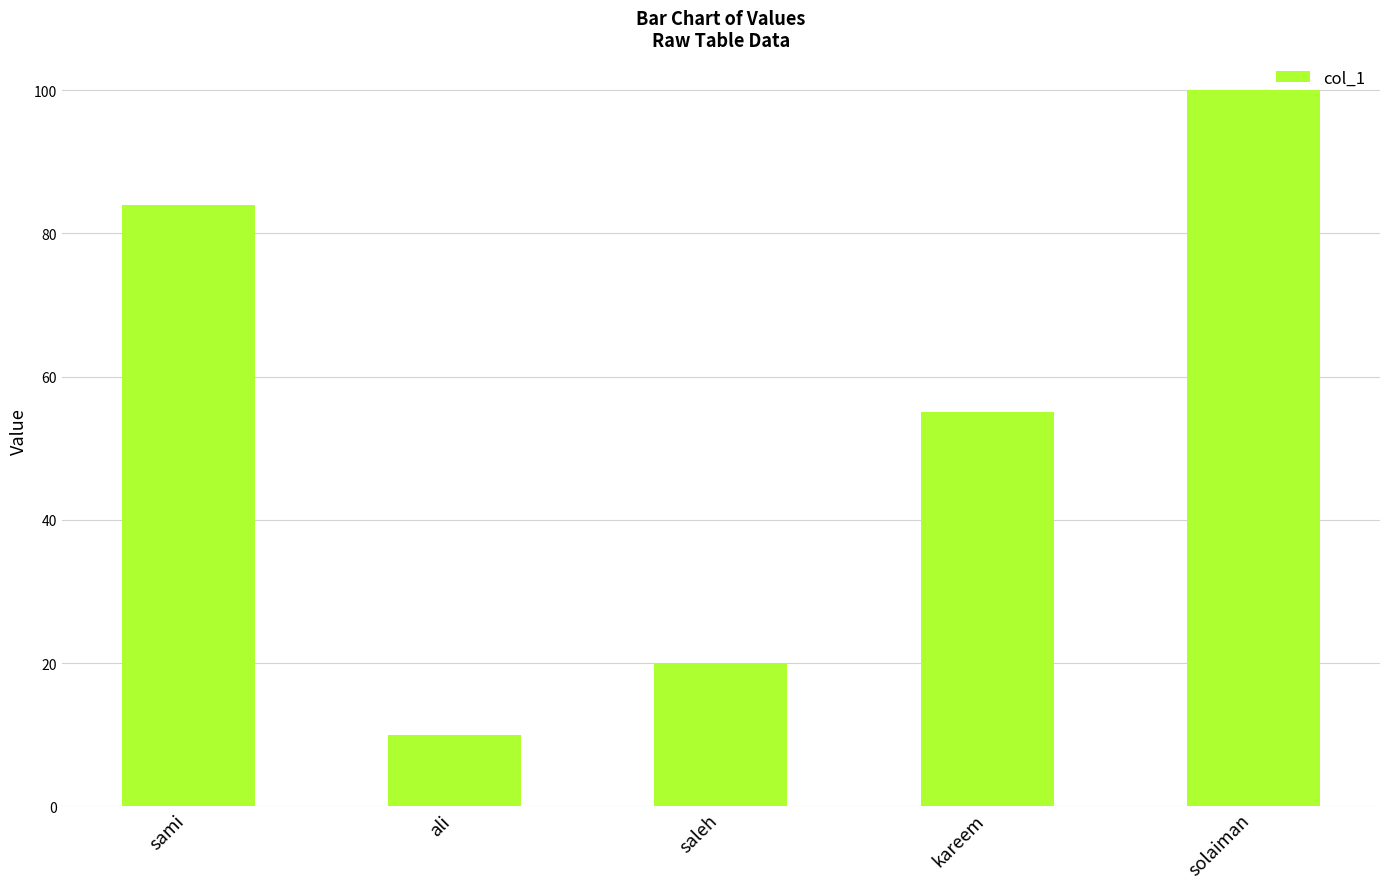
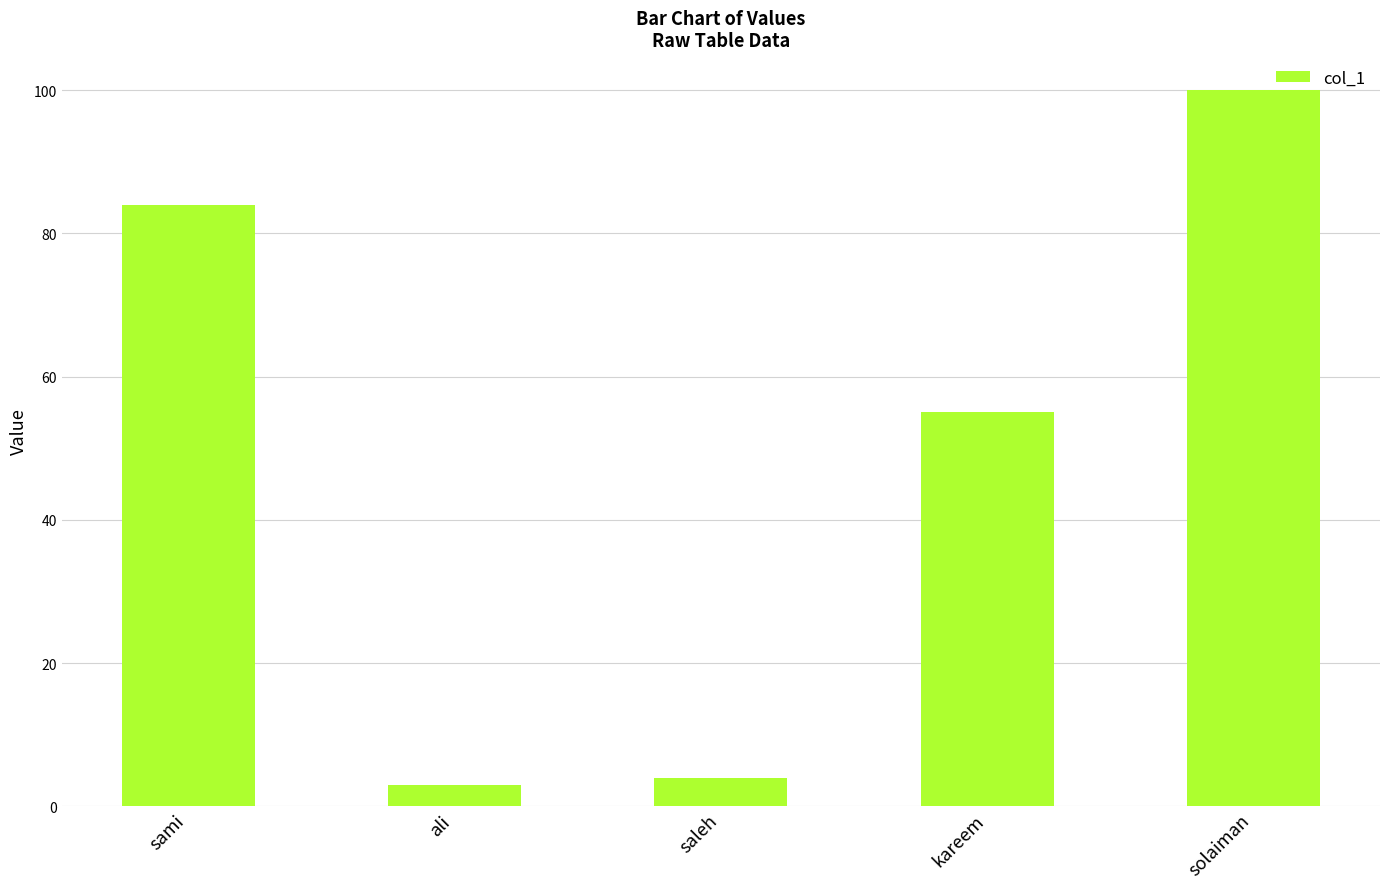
  {
    "sami": 84,
-   "ali": 10,
-   "saleh": 20,
+   "ali": 3,
+   "saleh": 4,
    "kareem": 55,
    "solaiman": 100
  }
